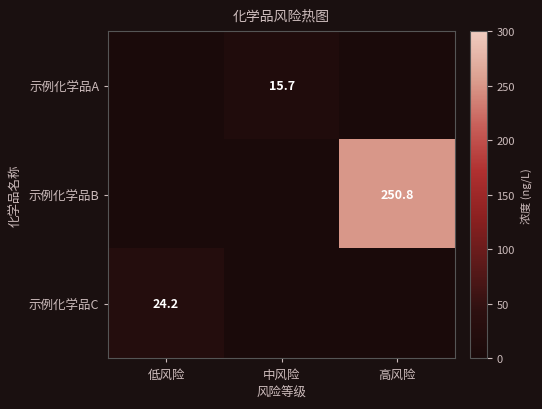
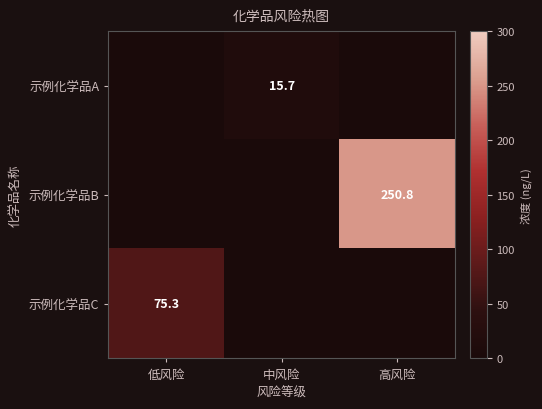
  {
    "示例化学品A": {
      "中风险": 15.7
    },
    "示例化学品B": {
      "高风险": 250.8
    },
    "示例化学品C": {
-     "低风险": 24.2
+     "低风险": 75.3
    }
  }
